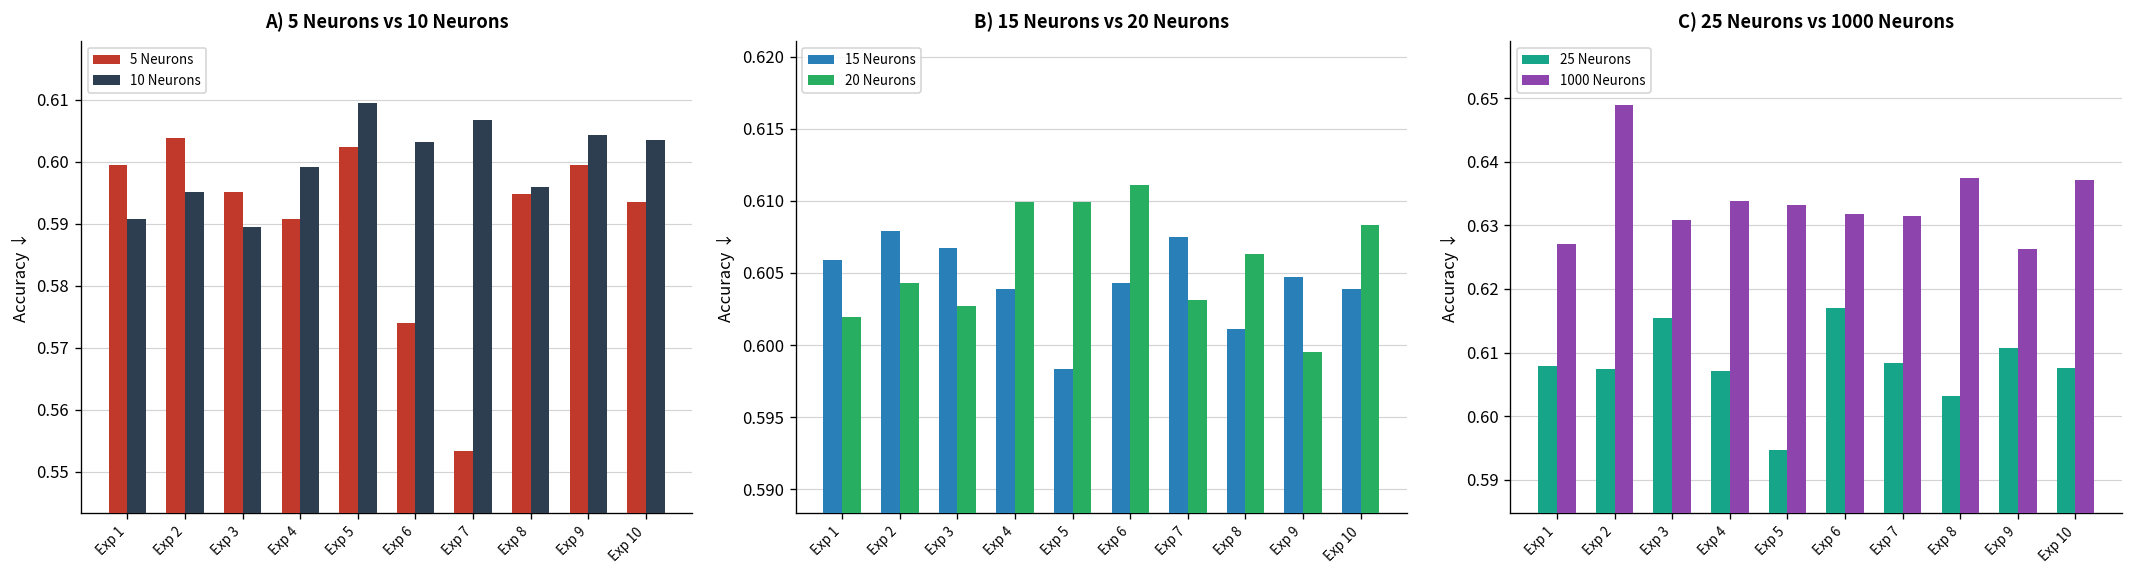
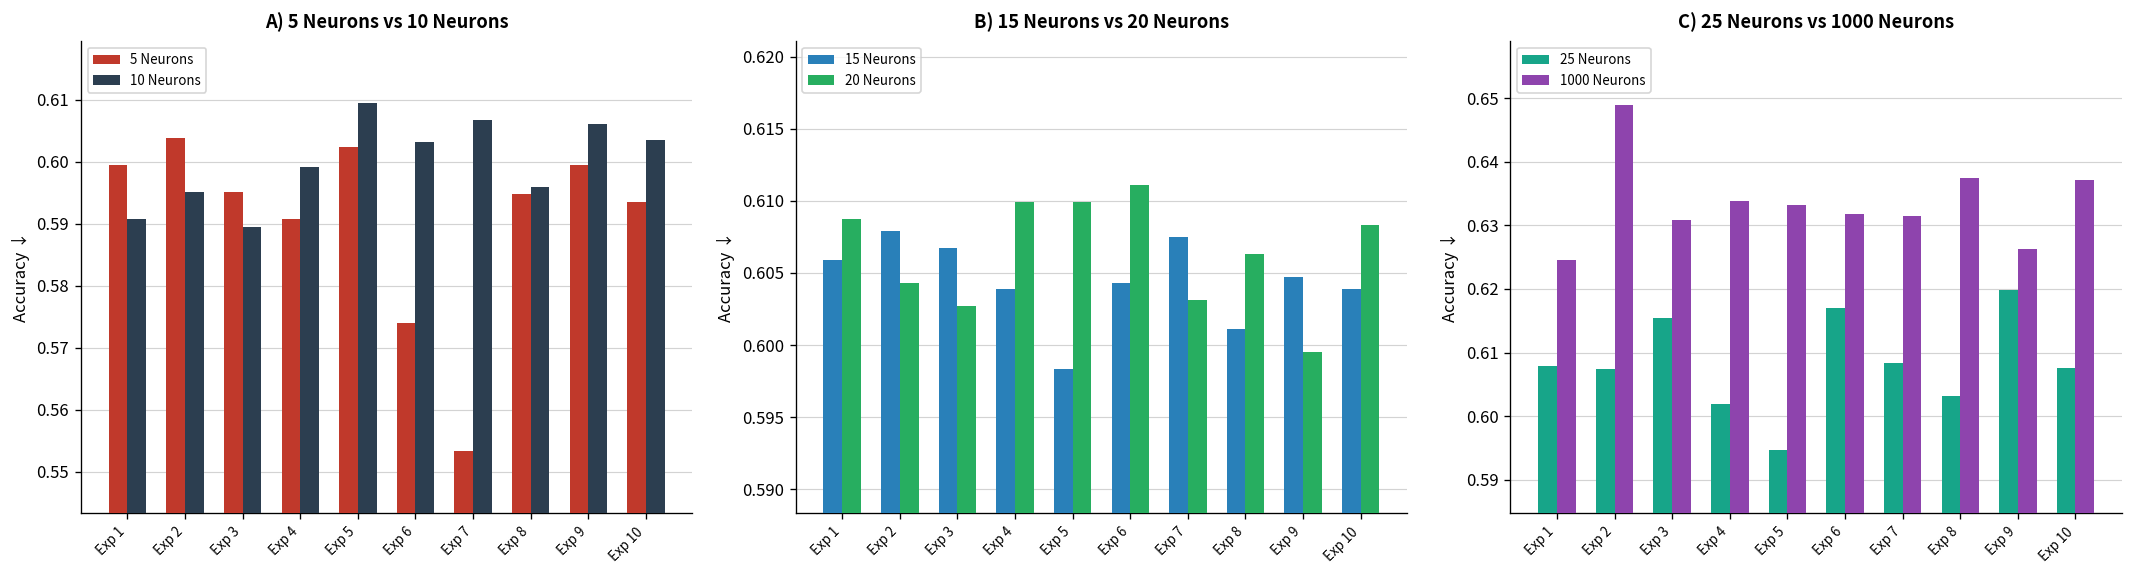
  {
    "A) 5 Neurons vs 10 Neurons": {
      "5 Neurons": {
        "Exp 1": 0.600,
        "Exp 2": 0.604,
        "Exp 3": 0.595,
        "Exp 4": 0.591,
        "Exp 5": 0.602,
        "Exp 6": 0.574,
        "Exp 7": 0.553,
        "Exp 8": 0.595,
        "Exp 9": 0.600,
        "Exp 10": 0.594
      },
      "10 Neurons": {
        "Exp 1": 0.591,
        "Exp 2": 0.595,
        "Exp 3": 0.590,
        "Exp 4": 0.599,
        "Exp 5": 0.609,
        "Exp 6": 0.603,
        "Exp 7": 0.607,
        "Exp 8": 0.596,
-       "Exp 9": 0.604,
+       "Exp 9": 0.606,
        "Exp 10": 0.604
      }
    },
    "B) 15 Neurons vs 20 Neurons": {
      "15 Neurons": {
        "Exp 1": 0.6059,
        "Exp 2": 0.6079,
        "Exp 3": 0.6067,
        "Exp 4": 0.6039,
        "Exp 5": 0.5983,
        "Exp 6": 0.6043,
        "Exp 7": 0.6075,
        "Exp 8": 0.6011,
        "Exp 9": 0.6047,
        "Exp 10": 0.6039
      },
      "20 Neurons": {
-       "Exp 1": 0.6019,
+       "Exp 1": 0.6088,
        "Exp 2": 0.6043,
        "Exp 3": 0.6027,
        "Exp 4": 0.6099,
        "Exp 5": 0.6099,
        "Exp 6": 0.6111,
        "Exp 7": 0.6031,
        "Exp 8": 0.6063,
        "Exp 9": 0.5995,
        "Exp 10": 0.6083
      }
    },
    "C) 25 Neurons vs 1000 Neurons": {
      "25 Neurons": {
        "Exp 1": 0.608,
        "Exp 2": 0.607,
        "Exp 3": 0.615,
-       "Exp 4": 0.607,
+       "Exp 4": 0.602,
        "Exp 5": 0.595,
        "Exp 6": 0.617,
        "Exp 7": 0.608,
        "Exp 8": 0.603,
-       "Exp 9": 0.611,
+       "Exp 9": 0.620,
        "Exp 10": 0.608
      },
      "1000 Neurons": {
-       "Exp 1": 0.627,
+       "Exp 1": 0.625,
        "Exp 2": 0.649,
        "Exp 3": 0.631,
        "Exp 4": 0.634,
        "Exp 5": 0.633,
        "Exp 6": 0.632,
        "Exp 7": 0.631,
        "Exp 8": 0.637,
        "Exp 9": 0.626,
        "Exp 10": 0.637
      }
    }
  }
